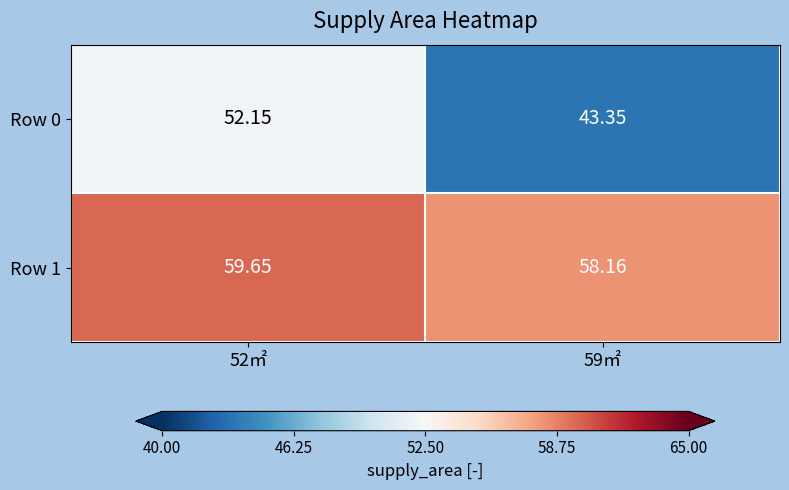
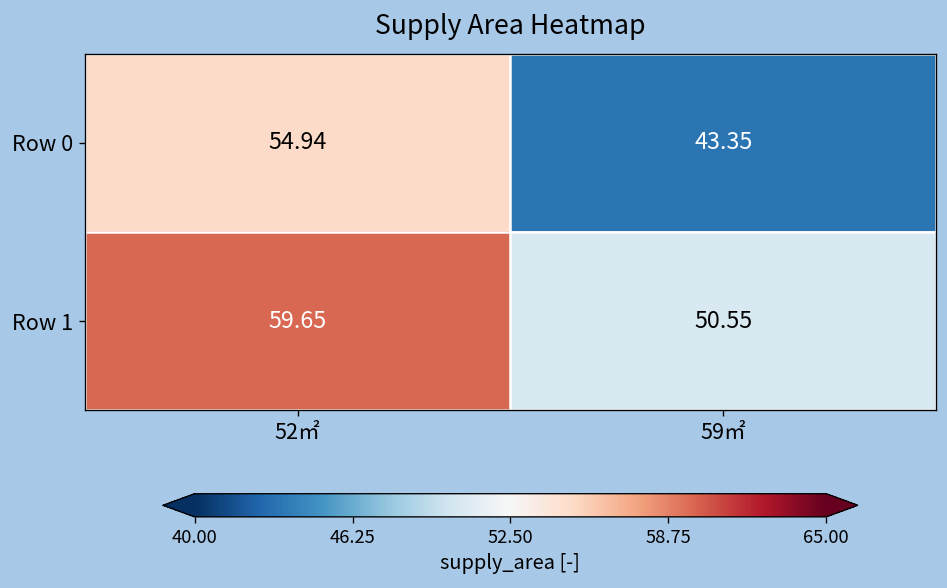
  {
    "Row 0": {
-     "52㎡": 52.15,
+     "52㎡": 54.94,
      "59㎡": 43.35
    },
    "Row 1": {
      "52㎡": 59.65,
-     "59㎡": 58.16
+     "59㎡": 50.55
    }
  }
